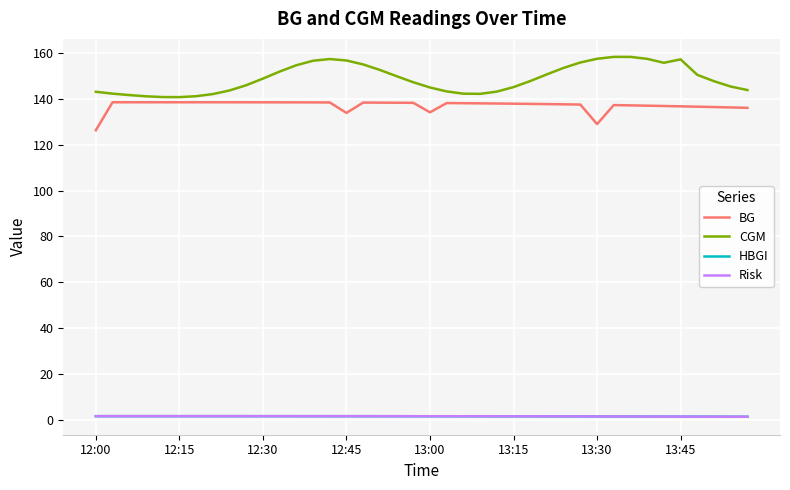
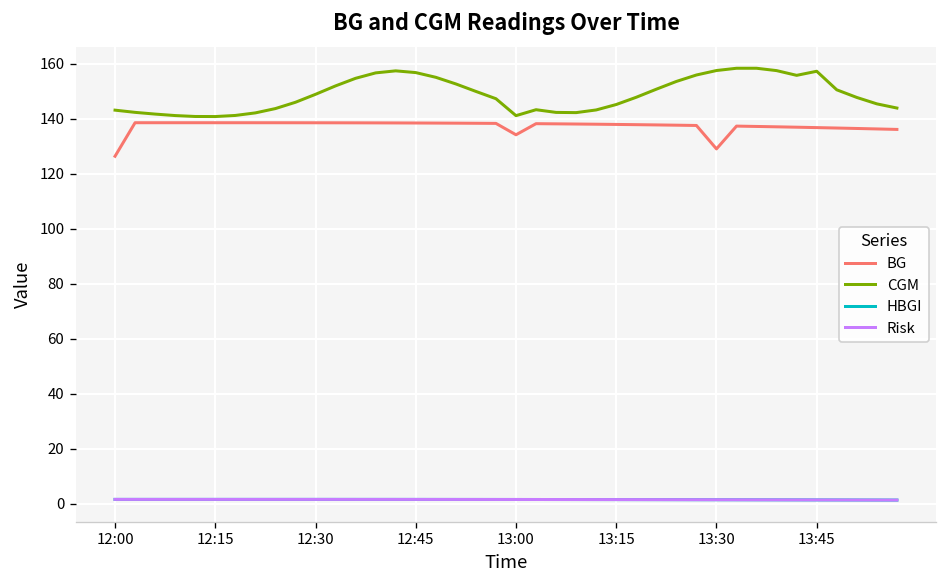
  {
    "BG": {
      "12:00": 126,
      "12:15": 139,
      "12:30": 139,
-     "12:45": 134,
+     "12:45": 138,
      "13:00": 134,
      "13:15": 138,
      "13:30": 129,
      "13:45": 137
    },
    "CGM": {
      "12:00": 143,
      "12:15": 141,
      "12:30": 149,
      "12:45": 157,
-     "13:00": 145,
+     "13:00": 141,
      "13:15": 145,
      "13:30": 158,
      "13:45": 157
    },
    "Risk": {
      "12:00": 2,
      "12:15": 2,
      "12:30": 2,
      "12:45": 2,
      "13:00": 1,
      "13:15": 1,
      "13:30": 1,
      "13:45": 1
    }
  }
